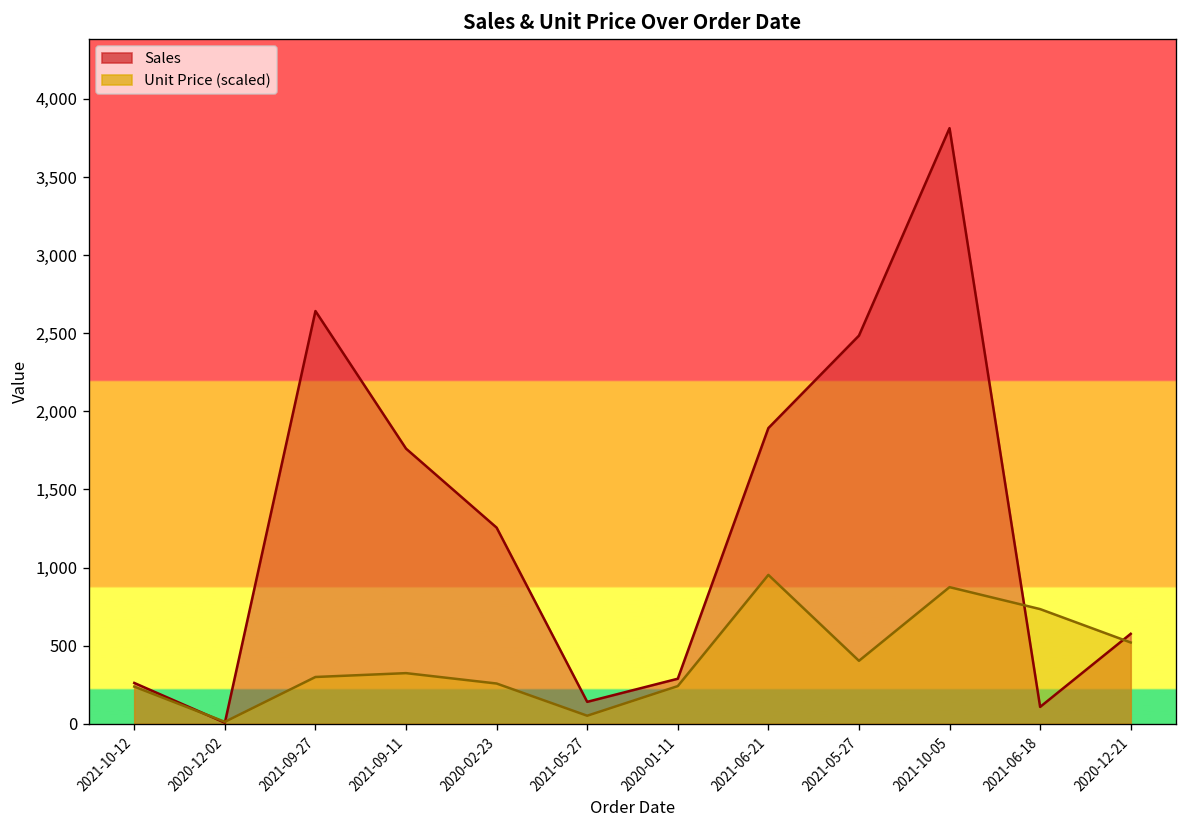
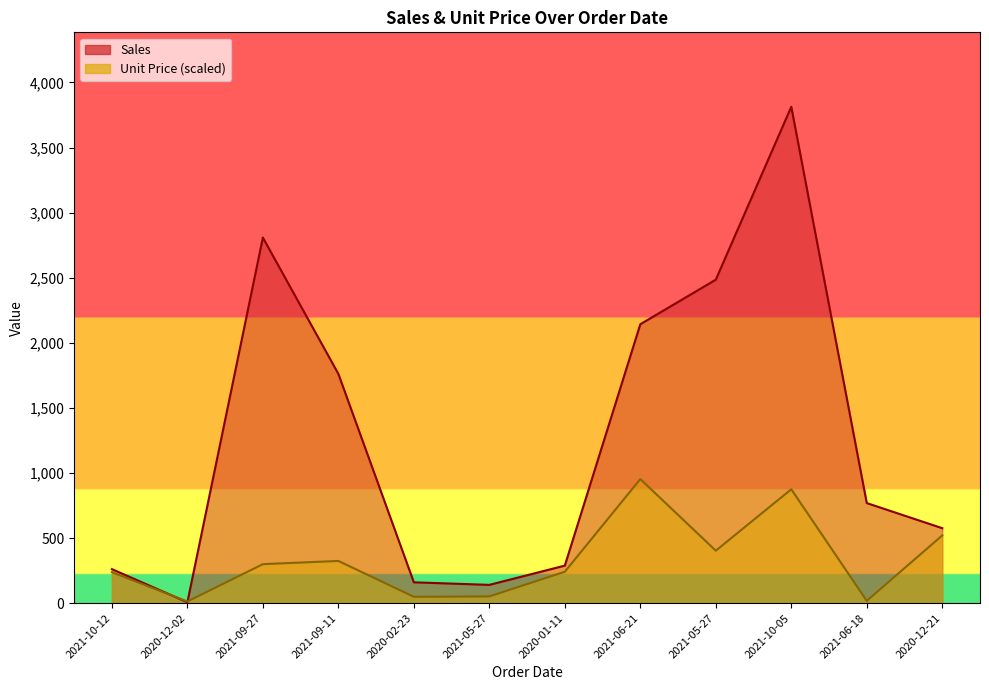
  {
    "Sales": {
      "2021-10-12": "260",
-     "2021-09-27": "2,640",
+     "2021-09-27": "2,810",
      "2021-09-11": "1,760",
-     "2020-02-23": "1,260",
+     "2020-02-23": "160",
      "2020-01-11": "290",
-     "2021-06-21": "1,890",
+     "2021-06-21": "2,140",
      "2021-10-05": "3,810",
-     "2021-06-18": "110",
+     "2021-06-18": "770",
      "2020-12-21": "580"
    },
    "Unit Price (scaled)": {
      "2021-10-12": "240",
      "2021-09-27": "300",
      "2021-09-11": "320",
-     "2020-02-23": "260",
+     "2020-02-23": "50",
      "2020-01-11": "240",
      "2021-06-21": "950",
      "2021-10-05": "870",
-     "2021-06-18": "730",
+     "2021-06-18": "20",
      "2020-12-21": "520"
    }
  }
